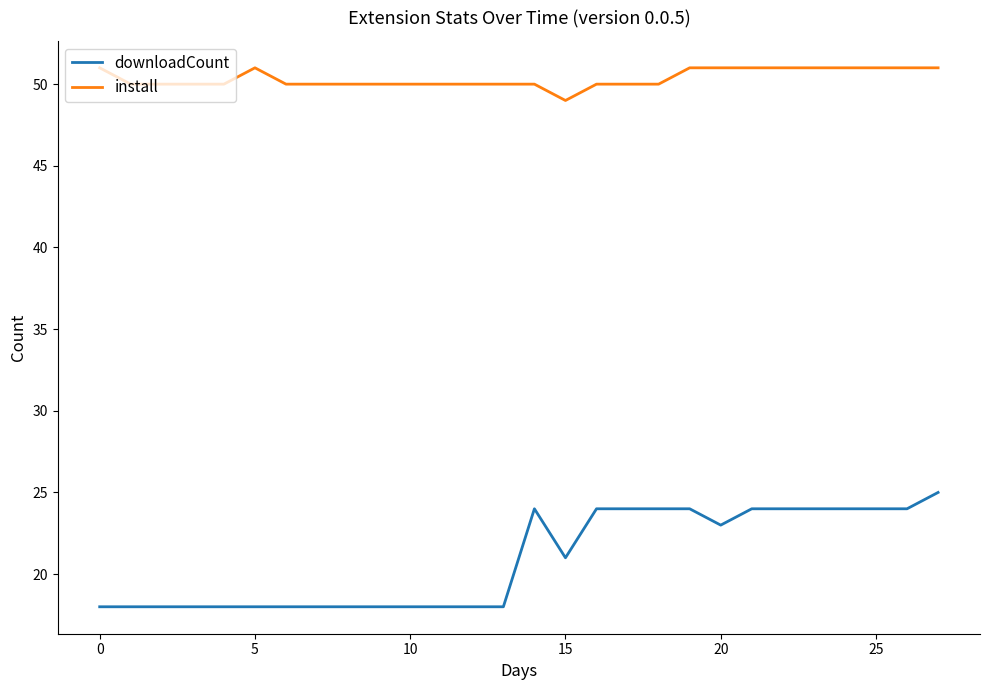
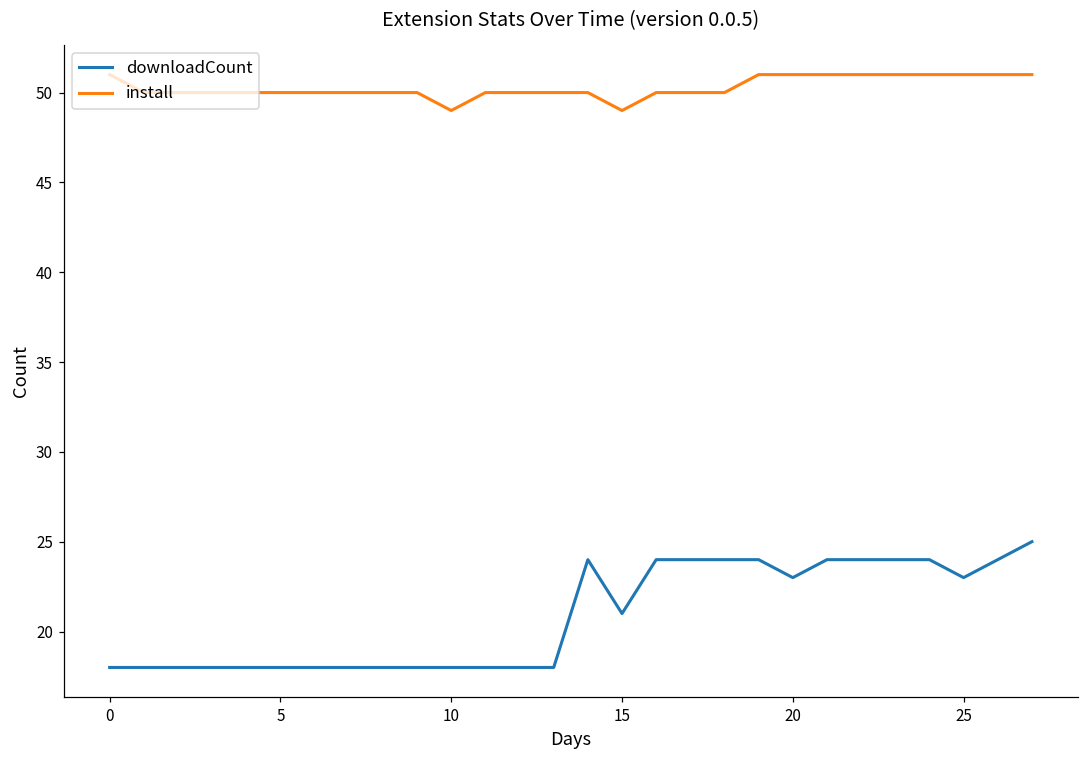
  {
    "downloadCount": {
      "0": 18,
      "5": 18,
      "10": 18,
      "15": 21,
      "20": 23,
-     "25": 24
+     "25": 23
    },
    "install": {
-     "5": 51,
-     "10": 50,
+     "5": 50,
+     "10": 49,
      "15": 49,
      "20": 51,
      "25": 51
    }
  }
